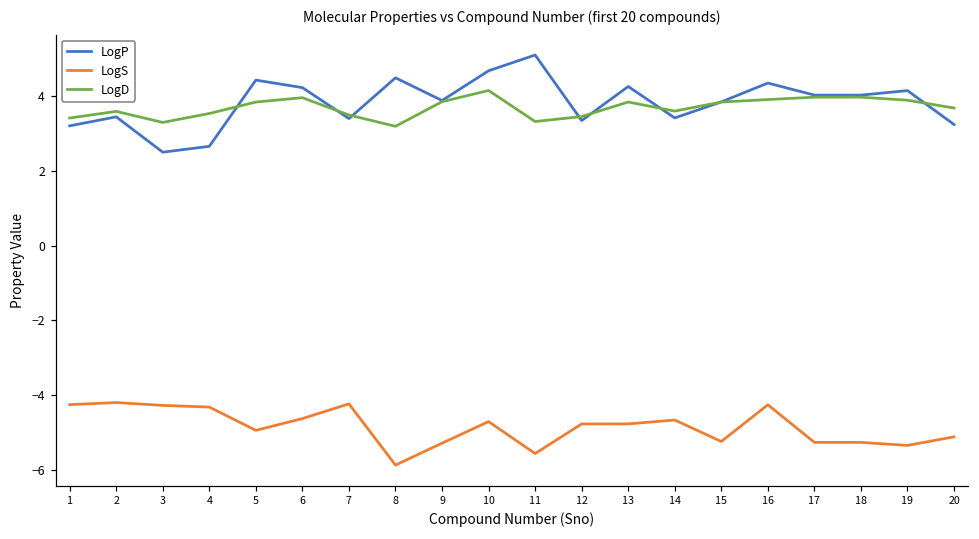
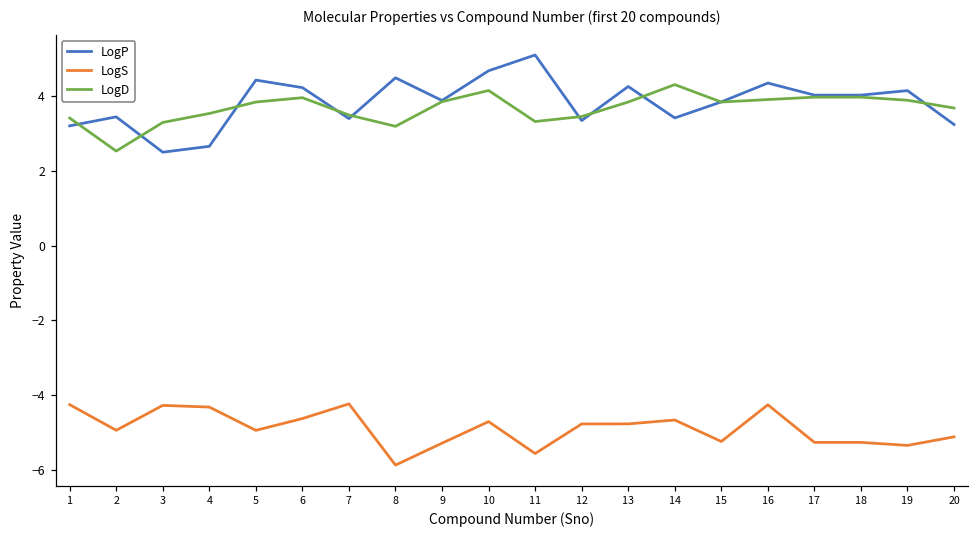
  {
    "LogP": {
      "1": 3.2,
      "2": 3.4,
      "3": 2.5,
      "4": 2.7,
      "5": 4.4,
      "6": 4.2,
      "7": 3.4,
      "8": 4.5,
      "10": 4.7,
      "11": 5.1,
      "12": 3.3,
      "13": 4.3,
      "14": 3.4,
      "16": 4.3,
      "19": 4.1,
      "20": 3.2
    },
    "LogS": {
      "1": -4.2,
-     "2": -4.2,
+     "2": -4.9,
      "3": -4.3,
      "4": -4.3,
      "5": -4.9,
      "6": -4.6,
      "7": -4.2,
      "8": -5.9,
      "9": -5.3,
      "10": -4.7,
      "11": -5.6,
      "12": -4.8,
      "13": -4.8,
      "14": -4.7,
      "15": -5.2,
      "16": -4.3,
      "17": -5.3,
      "18": -5.3,
      "19": -5.3,
      "20": -5.1
    },
    "LogD": {
      "1": 3.4,
-     "2": 3.6,
+     "2": 2.5,
      "3": 3.3,
      "4": 3.5,
      "5": 3.8,
      "6": 4.0,
      "7": 3.5,
      "8": 3.2,
      "10": 4.1,
      "11": 3.3,
      "12": 3.4,
      "13": 3.8,
-     "14": 3.6,
+     "14": 4.3,
      "16": 3.9,
      "19": 3.9,
      "20": 3.7
    }
  }
